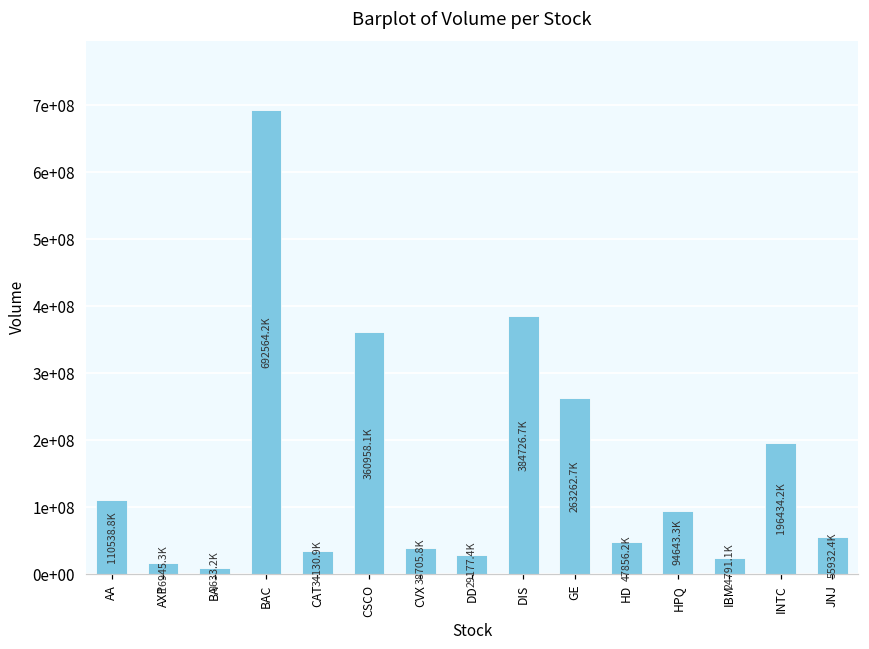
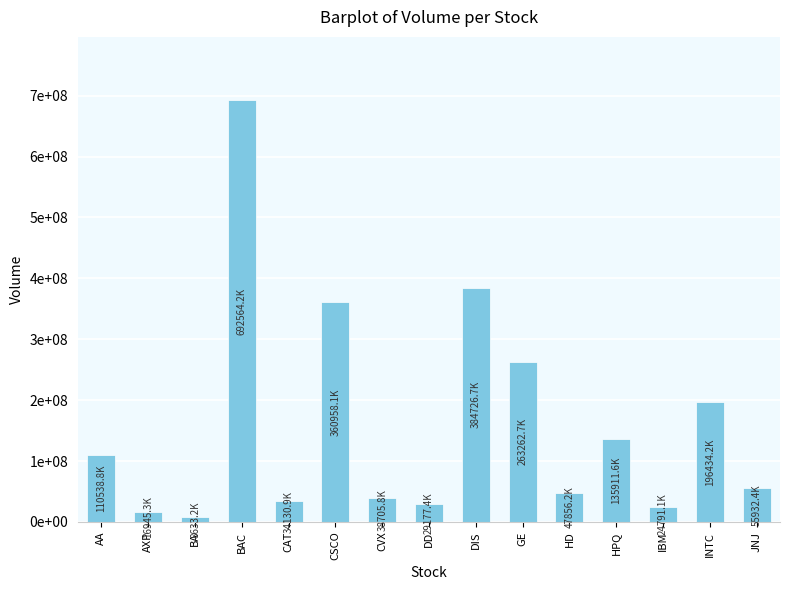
  {
    "AA": "110538.8K",
    "AXP": "16945.3K",
    "BA": "8633.2K",
    "BAC": "692564.2K",
    "CAT": "34130.9K",
    "CSCO": "360958.1K",
    "CVX": "38705.8K",
    "DD": "29177.4K",
    "DIS": "384726.7K",
    "GE": "263262.7K",
    "HD": "47856.2K",
-   "HPQ": "94643.3K",
+   "HPQ": "135911.6K",
    "IBM": "24791.1K",
    "INTC": "196434.2K",
    "JNJ": "55932.4K"
  }
